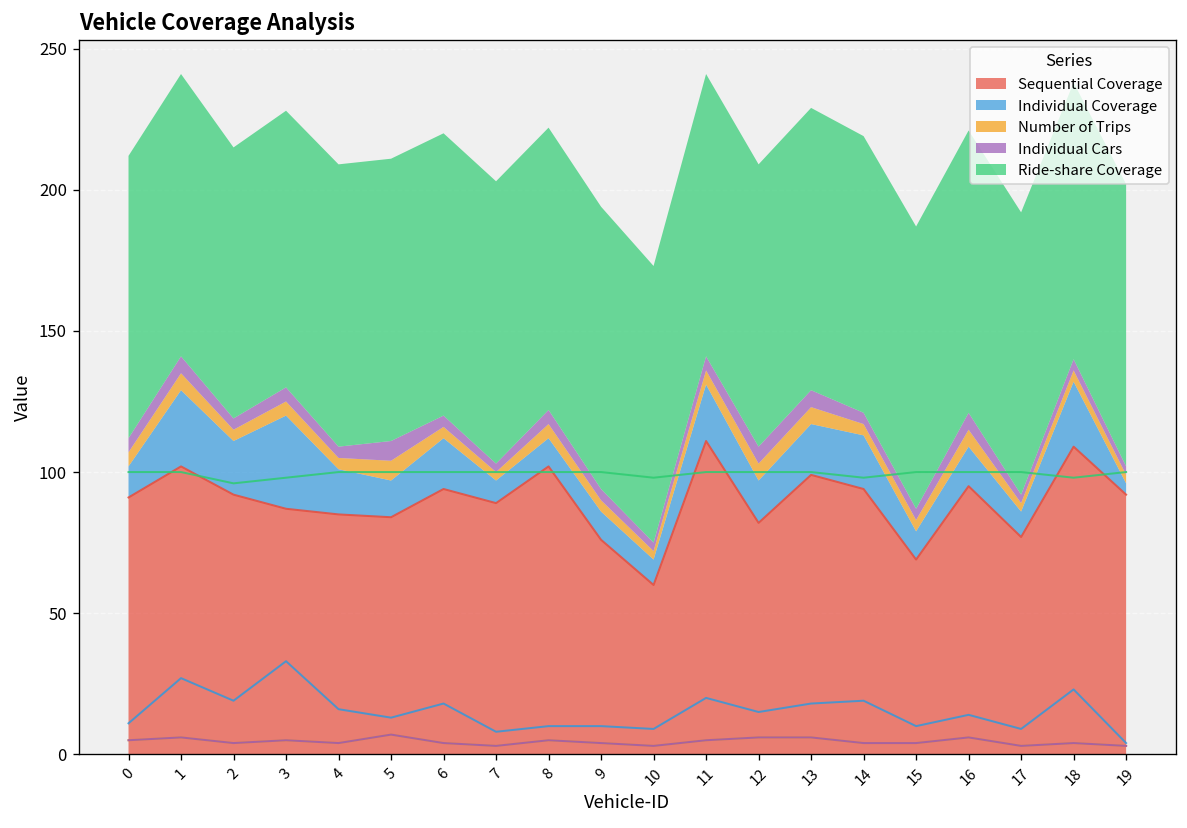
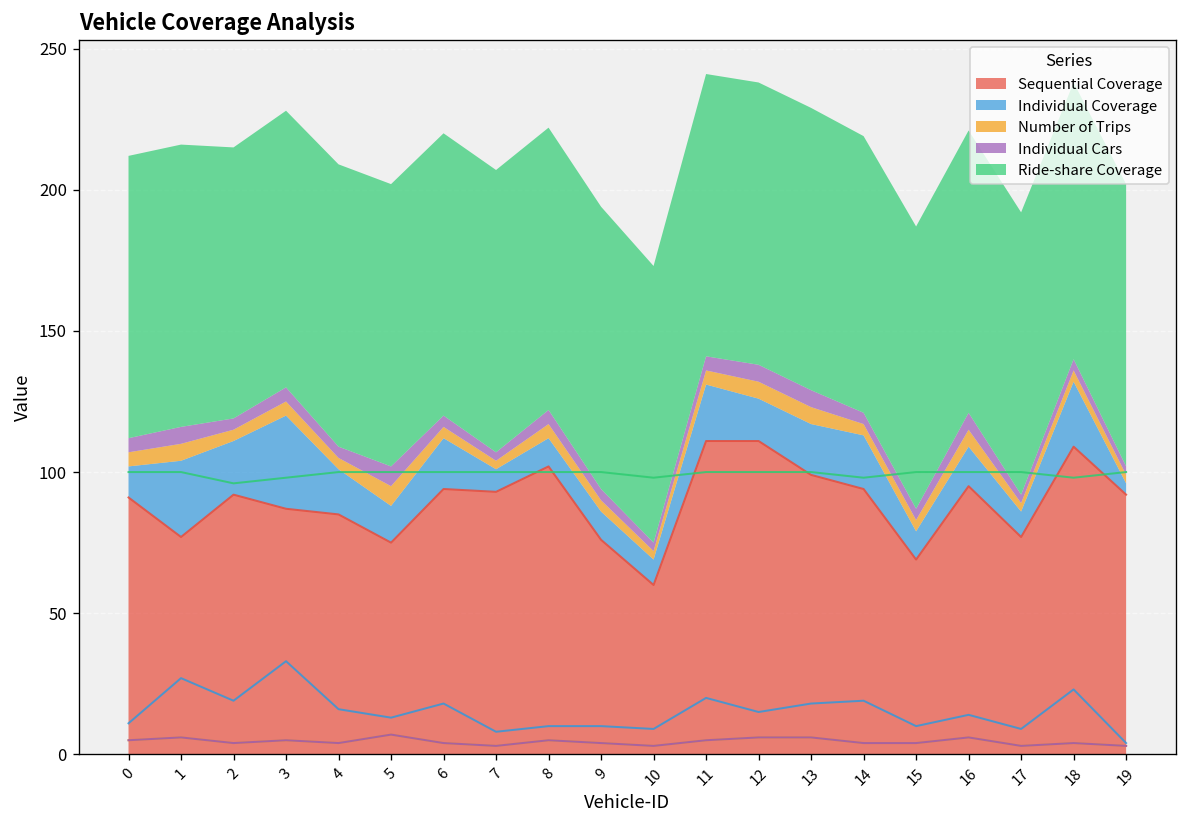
  {
    "Sequential Coverage": {
      "0": 91,
-     "1": 102,
+     "1": 77,
      "2": 92,
      "3": 87,
      "4": 85,
-     "5": 84,
+     "5": 75,
      "6": 94,
-     "7": 89,
+     "7": 93,
      "8": 102,
      "9": 76,
      "10": 60,
      "11": 111,
-     "12": 82,
+     "12": 111,
      "14": 94,
      "15": 69,
      "16": 95,
      "17": 77,
      "18": 109,
      "19": 92
    },
    "Individual Cars": {
      "0": 5,
      "1": 6,
      "2": 4,
      "3": 5,
      "4": 4,
      "5": 7,
      "6": 4,
      "7": 3,
      "8": 5,
      "9": 4,
      "10": 3,
      "11": 5,
      "12": 6,
      "13": 6,
      "14": 4,
      "15": 4,
      "16": 6,
      "17": 3,
      "18": 4,
      "19": 3
    }
  }
